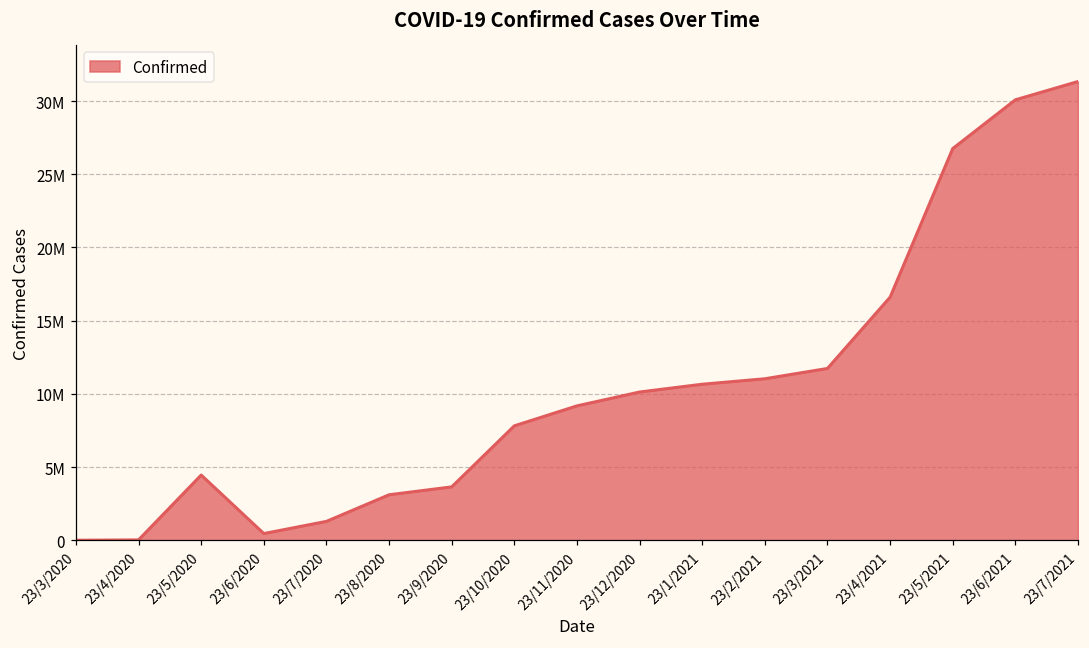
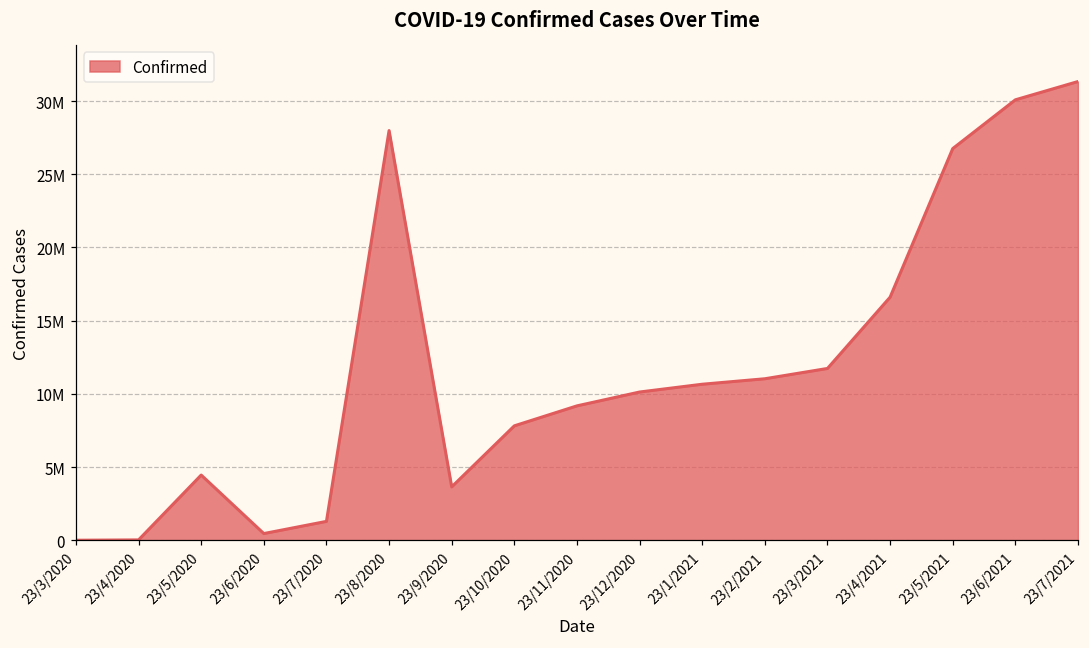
  {
    "23/3/2020": 0,
    "23/4/2020": 0,
    "23/5/2020": 4500000,
    "23/6/2020": 500000,
    "23/7/2020": 1300000,
-   "23/8/2020": 3100000,
+   "23/8/2020": 28000000,
    "23/9/2020": 3600000,
    "23/10/2020": 7800000,
    "23/11/2020": 9200000,
    "23/12/2020": 10100000,
    "23/1/2021": 10700000,
    "23/2/2021": 11000000,
    "23/3/2021": 11700000,
    "23/4/2021": 16600000,
    "23/5/2021": 26800000,
    "23/6/2021": 30100000,
    "23/7/2021": 31300000
  }
